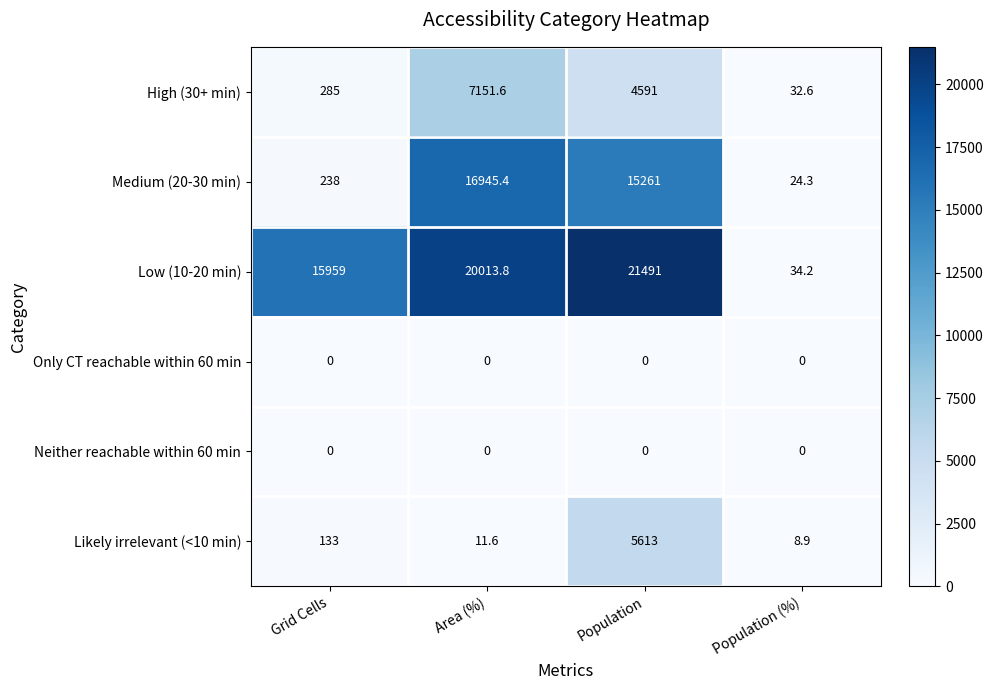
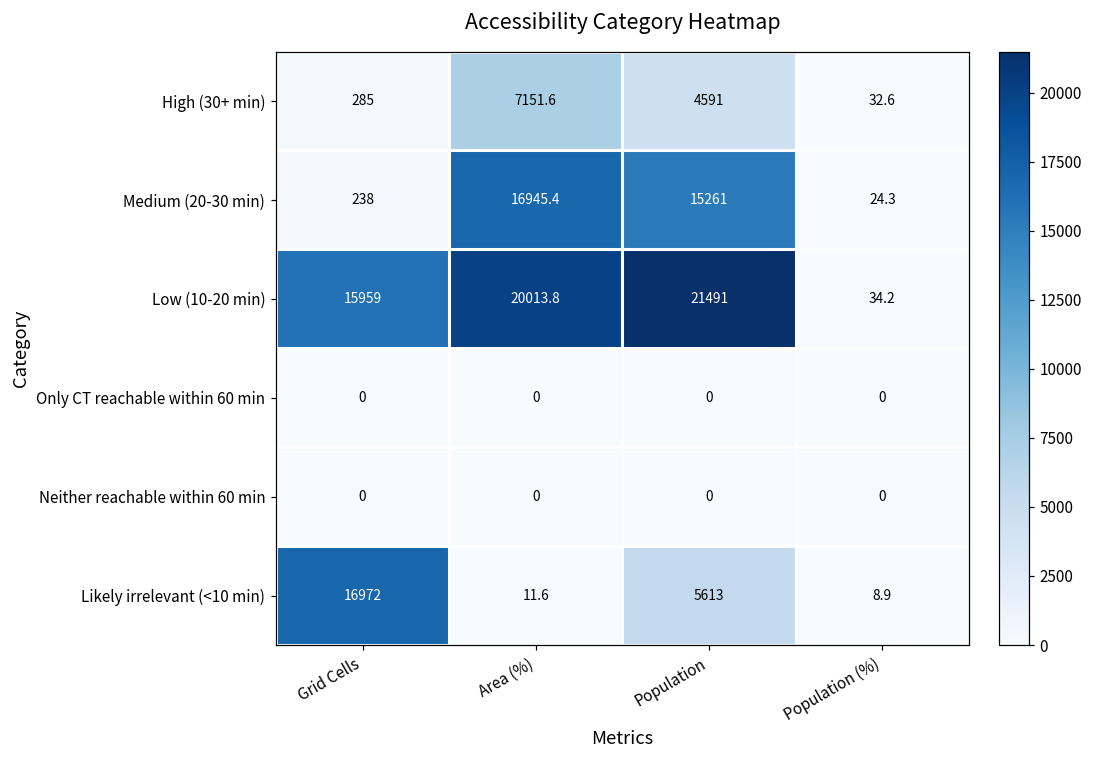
  {
    "High (30+ min)": {
      "Grid Cells": 285,
      "Area (%)": 7151.6,
      "Population": 4591,
      "Population (%)": 32.6
    },
    "Medium (20-30 min)": {
      "Grid Cells": 238,
      "Area (%)": 16945.4,
      "Population": 15261,
      "Population (%)": 24.3
    },
    "Low (10-20 min)": {
      "Grid Cells": 15959,
      "Area (%)": 20013.8,
      "Population": 21491,
      "Population (%)": 34.2
    },
    "Only CT reachable within 60 min": {
      "Grid Cells": 0,
      "Area (%)": 0,
      "Population": 0,
      "Population (%)": 0
    },
    "Neither reachable within 60 min": {
      "Grid Cells": 0,
      "Area (%)": 0,
      "Population": 0,
      "Population (%)": 0
    },
    "Likely irrelevant (<10 min)": {
-     "Grid Cells": 133,
+     "Grid Cells": 16972,
      "Area (%)": 11.6,
      "Population": 5613,
      "Population (%)": 8.9
    }
  }
